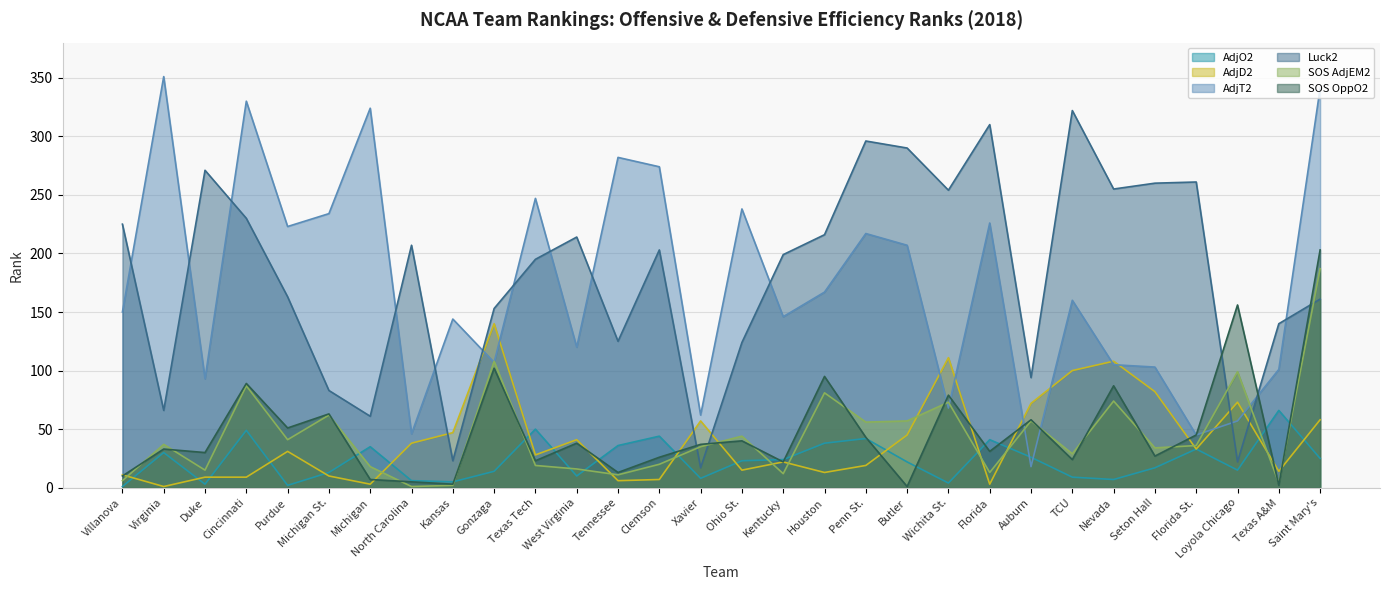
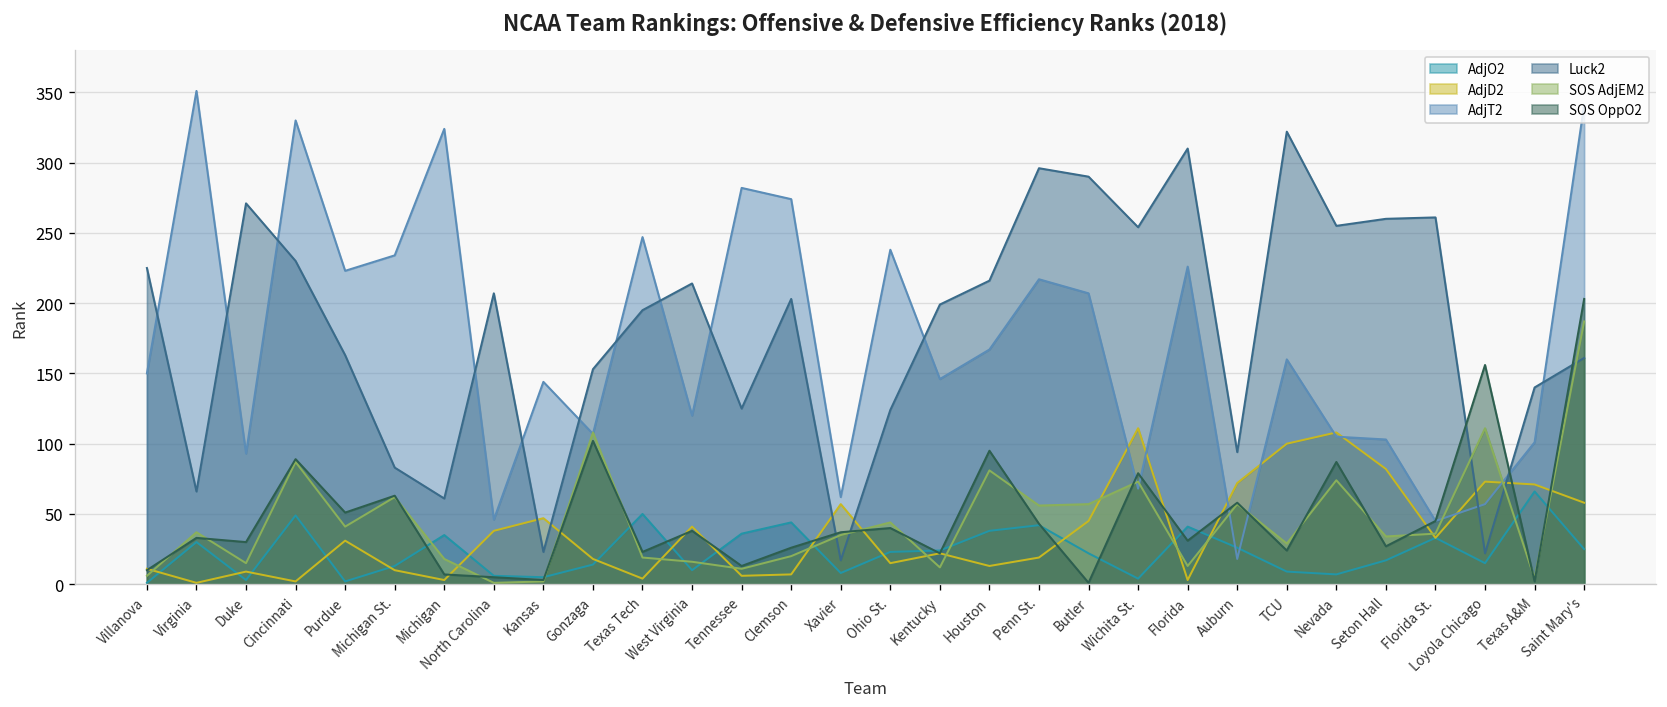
  {
    "AdjD2": {
      "Virginia": 1,
      "Duke": 9,
-     "Cincinnati": 9,
+     "Cincinnati": 2,
      "Purdue": 31,
      "Michigan St.": 10,
      "Michigan": 3,
      "North Carolina": 38,
      "Kansas": 47,
-     "Gonzaga": 140,
-     "Texas Tech": 28,
+     "Gonzaga": 18,
+     "Texas Tech": 4,
      "West Virginia": 41,
      "Tennessee": 6,
      "Clemson": 7,
      "Xavier": 57,
      "Ohio St.": 15,
      "Houston": 13,
      "Penn St.": 19,
      "Butler": 45,
      "Wichita St.": 111,
      "Florida": 3,
      "Auburn": 72,
      "TCU": 100,
      "Nevada": 108,
      "Seton Hall": 82,
      "Loyola Chicago": 73,
-     "Texas A&M": 14,
+     "Texas A&M": 71,
      "Saint Mary's": 58
    },
    "SOS AdjEM2": {
      "Villanova": 6,
      "Virginia": 37,
      "Duke": 15,
      "Purdue": 41,
      "Michigan": 18,
      "North Carolina": 1,
      "Texas Tech": 19,
      "West Virginia": 16,
      "Clemson": 20,
      "Ohio St.": 44,
      "Kentucky": 12,
      "Houston": 81,
      "Penn St.": 56,
      "Butler": 57,
      "Wichita St.": 73,
      "Florida": 13,
      "TCU": 29,
      "Nevada": 74,
      "Seton Hall": 34,
      "Florida St.": 36,
-     "Loyola Chicago": 99,
+     "Loyola Chicago": 111,
      "Saint Mary's": 187
    }
  }
